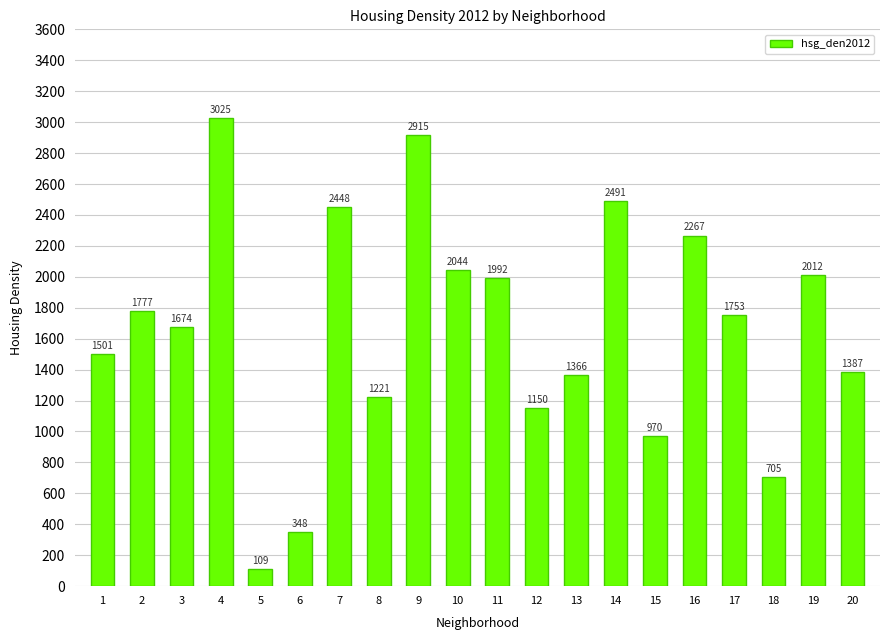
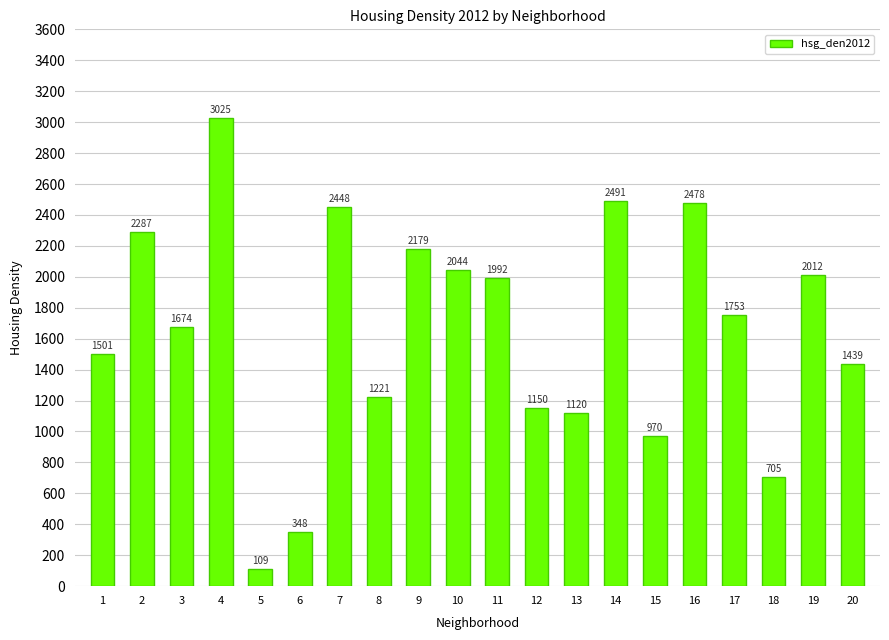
  {
    "1": 1501,
-   "2": 1777,
+   "2": 2287,
    "3": 1674,
    "4": 3025,
    "5": 109,
    "6": 348,
    "7": 2448,
    "8": 1221,
-   "9": 2915,
+   "9": 2179,
    "10": 2044,
    "11": 1992,
    "12": 1150,
-   "13": 1366,
+   "13": 1120,
    "14": 2491,
    "15": 970,
-   "16": 2267,
+   "16": 2478,
    "17": 1753,
    "18": 705,
    "19": 2012,
-   "20": 1387
+   "20": 1439
  }
